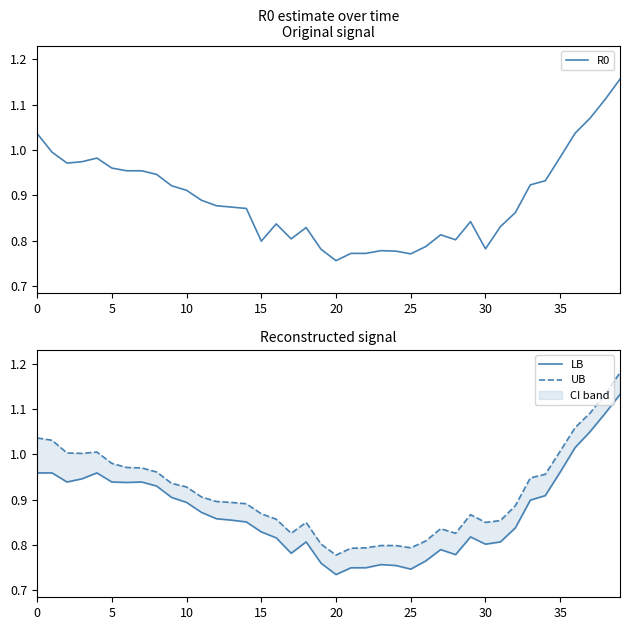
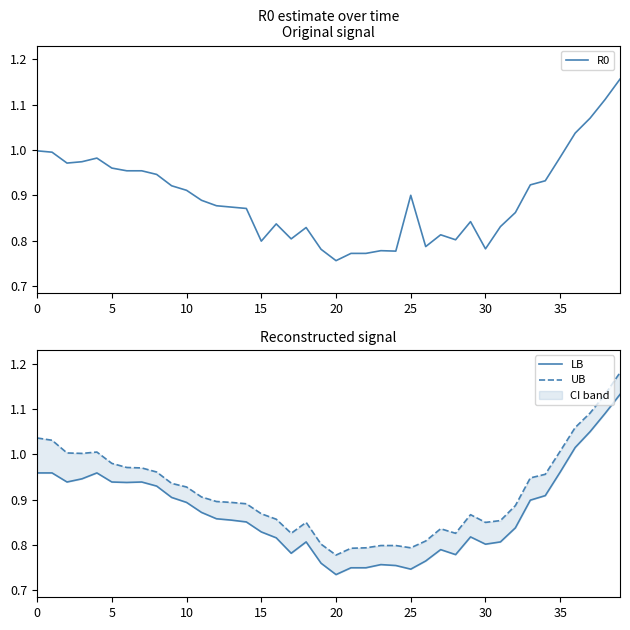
  {
    "R0 estimate over time Original signal": {
-     "0": 1.04,
+     "0": 1.00,
      "5": 0.96,
      "10": 0.91,
      "15": 0.80,
      "20": 0.76,
-     "25": 0.77,
+     "25": 0.90,
      "30": 0.78,
      "35": 0.98
    }
  }
